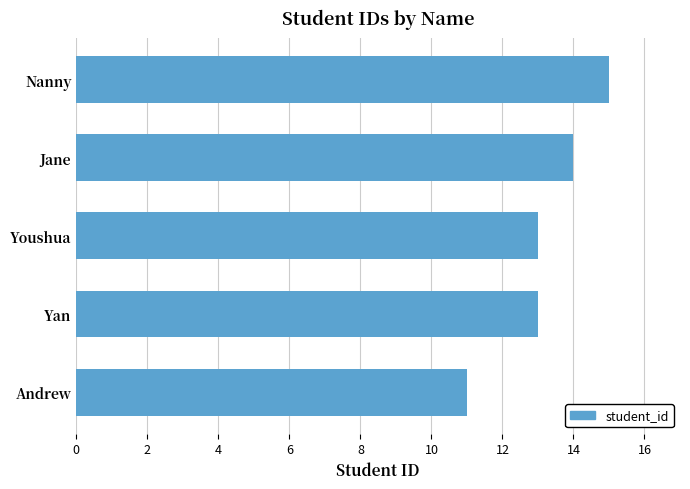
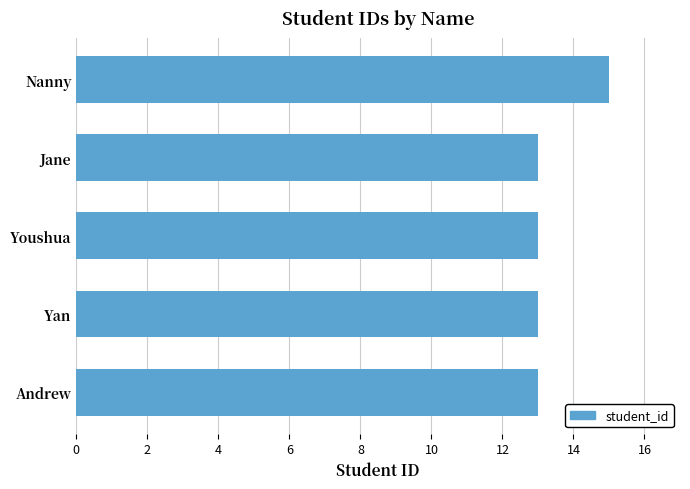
  {
    "Nanny": 15,
-   "Jane": 14,
+   "Jane": 13,
    "Youshua": 13,
    "Yan": 13,
-   "Andrew": 11
+   "Andrew": 13
  }
